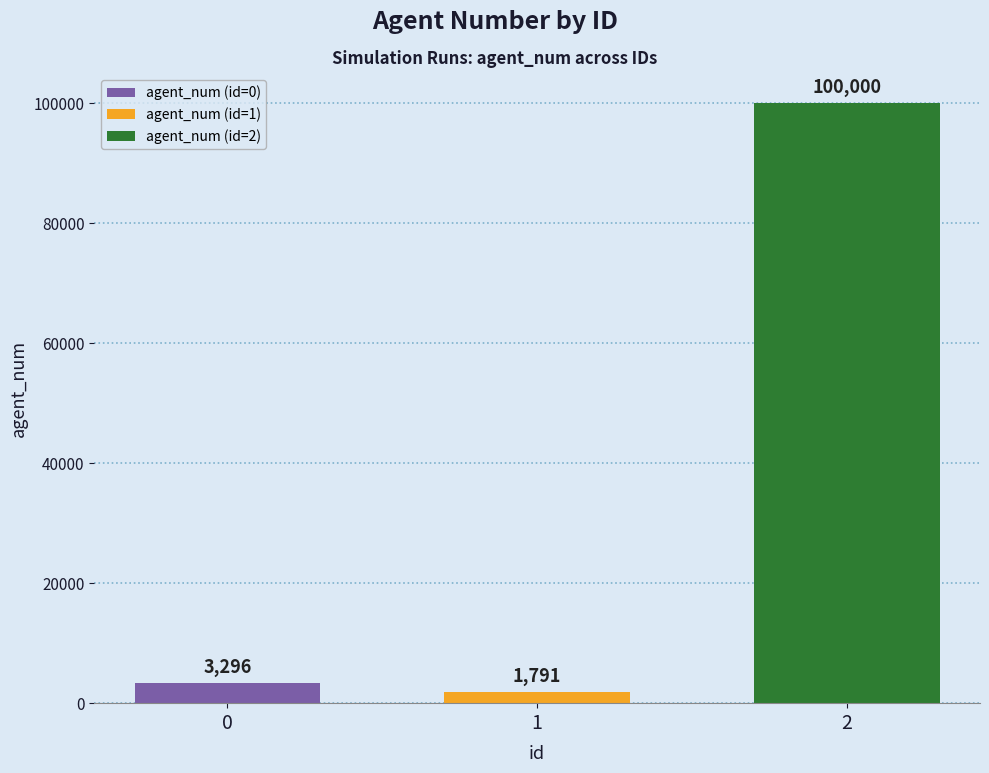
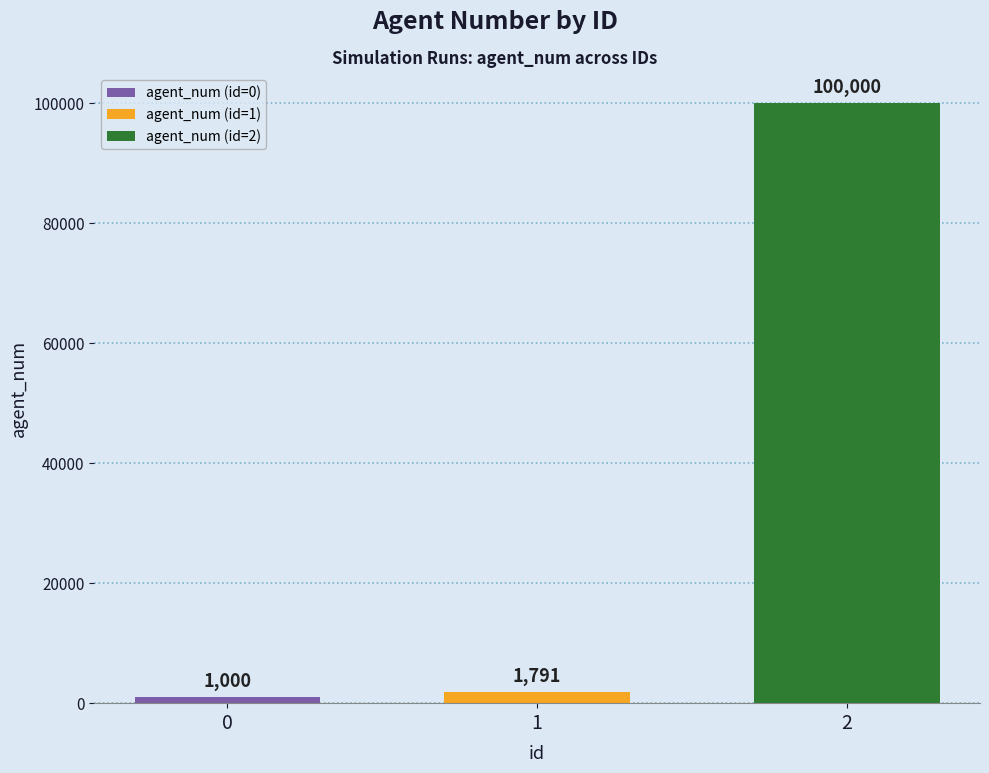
  {
-   "0": "3,296",
+   "0": "1,000",
    "1": "1,791",
    "2": "100,000"
  }
